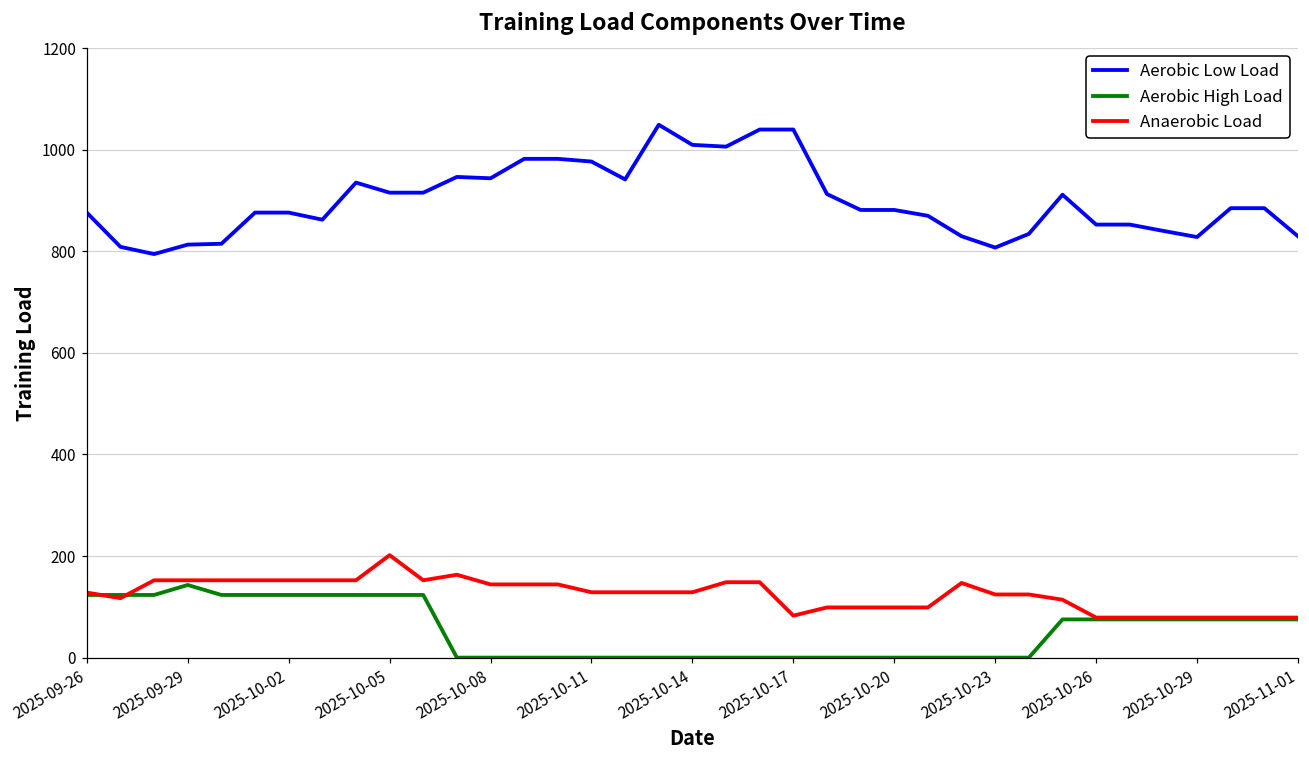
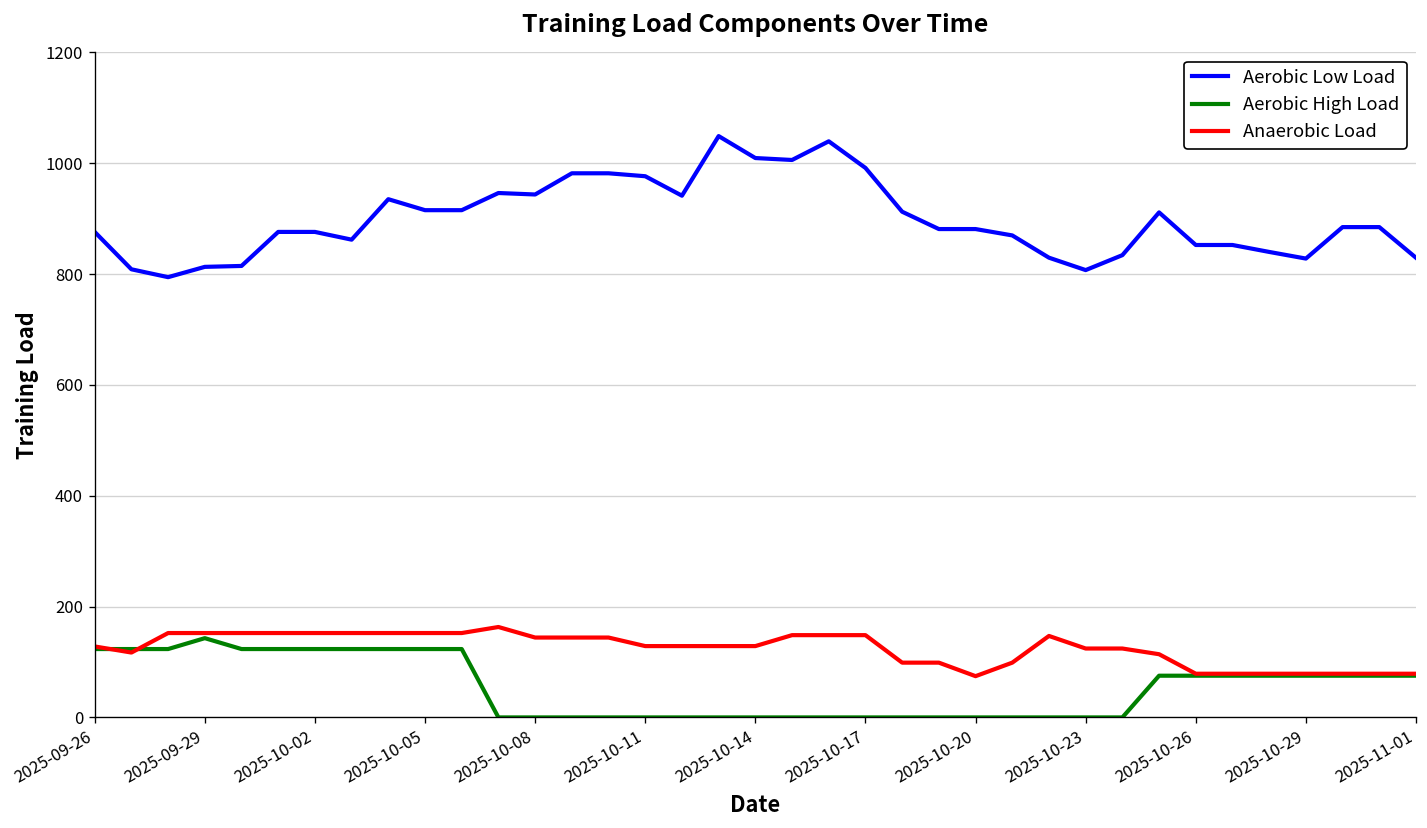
  {
    "Aerobic Low Load": {
      "2025-09-26": 880,
      "2025-09-29": 810,
      "2025-10-02": 880,
      "2025-10-05": 920,
      "2025-10-08": 940,
      "2025-10-11": 980,
      "2025-10-14": 1010,
-     "2025-10-17": 1040,
+     "2025-10-17": 990,
      "2025-10-20": 880,
      "2025-10-23": 810,
      "2025-10-26": 850,
      "2025-10-29": 830,
      "2025-11-01": 830
    },
    "Aerobic High Load": {
      "2025-09-29": 140,
      "2025-10-02": 120,
      "2025-10-05": 120,
      "2025-10-08": 0,
      "2025-10-11": 0,
      "2025-10-14": 0,
      "2025-10-17": 0,
      "2025-10-20": 0,
      "2025-10-23": 0
    },
    "Anaerobic Load": {
      "2025-09-29": 150,
      "2025-10-02": 150,
-     "2025-10-05": 200,
+     "2025-10-05": 150,
      "2025-10-08": 140,
      "2025-10-11": 130,
      "2025-10-14": 130,
-     "2025-10-17": 80,
-     "2025-10-20": 100,
+     "2025-10-17": 150,
+     "2025-10-20": 70,
      "2025-10-23": 120
    }
  }
